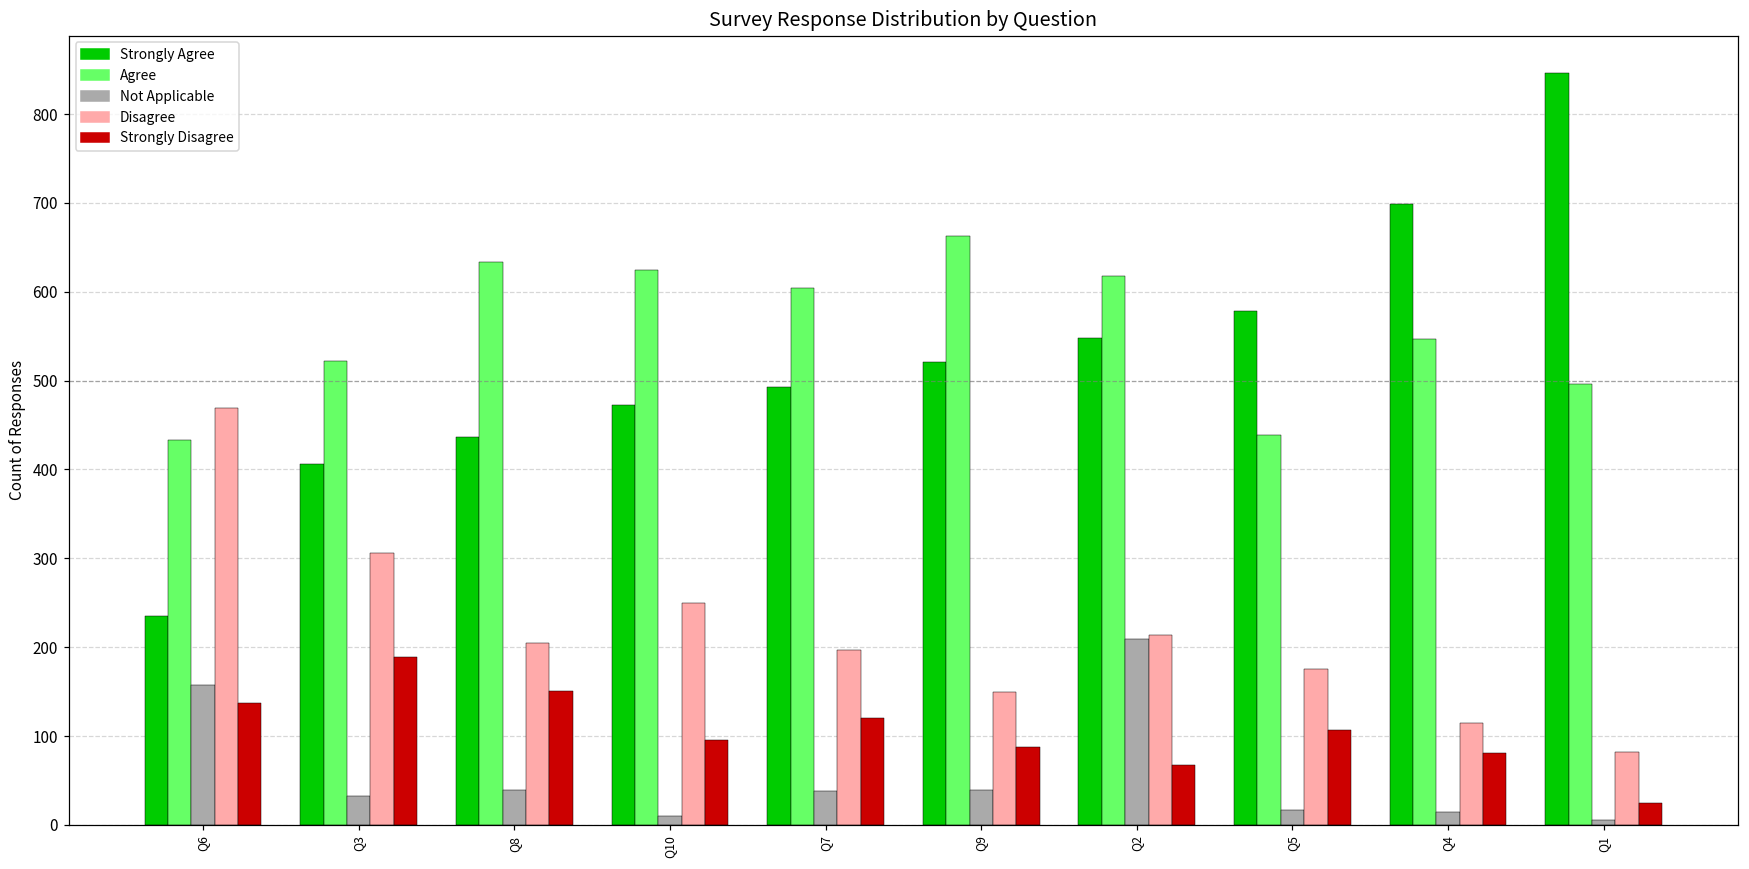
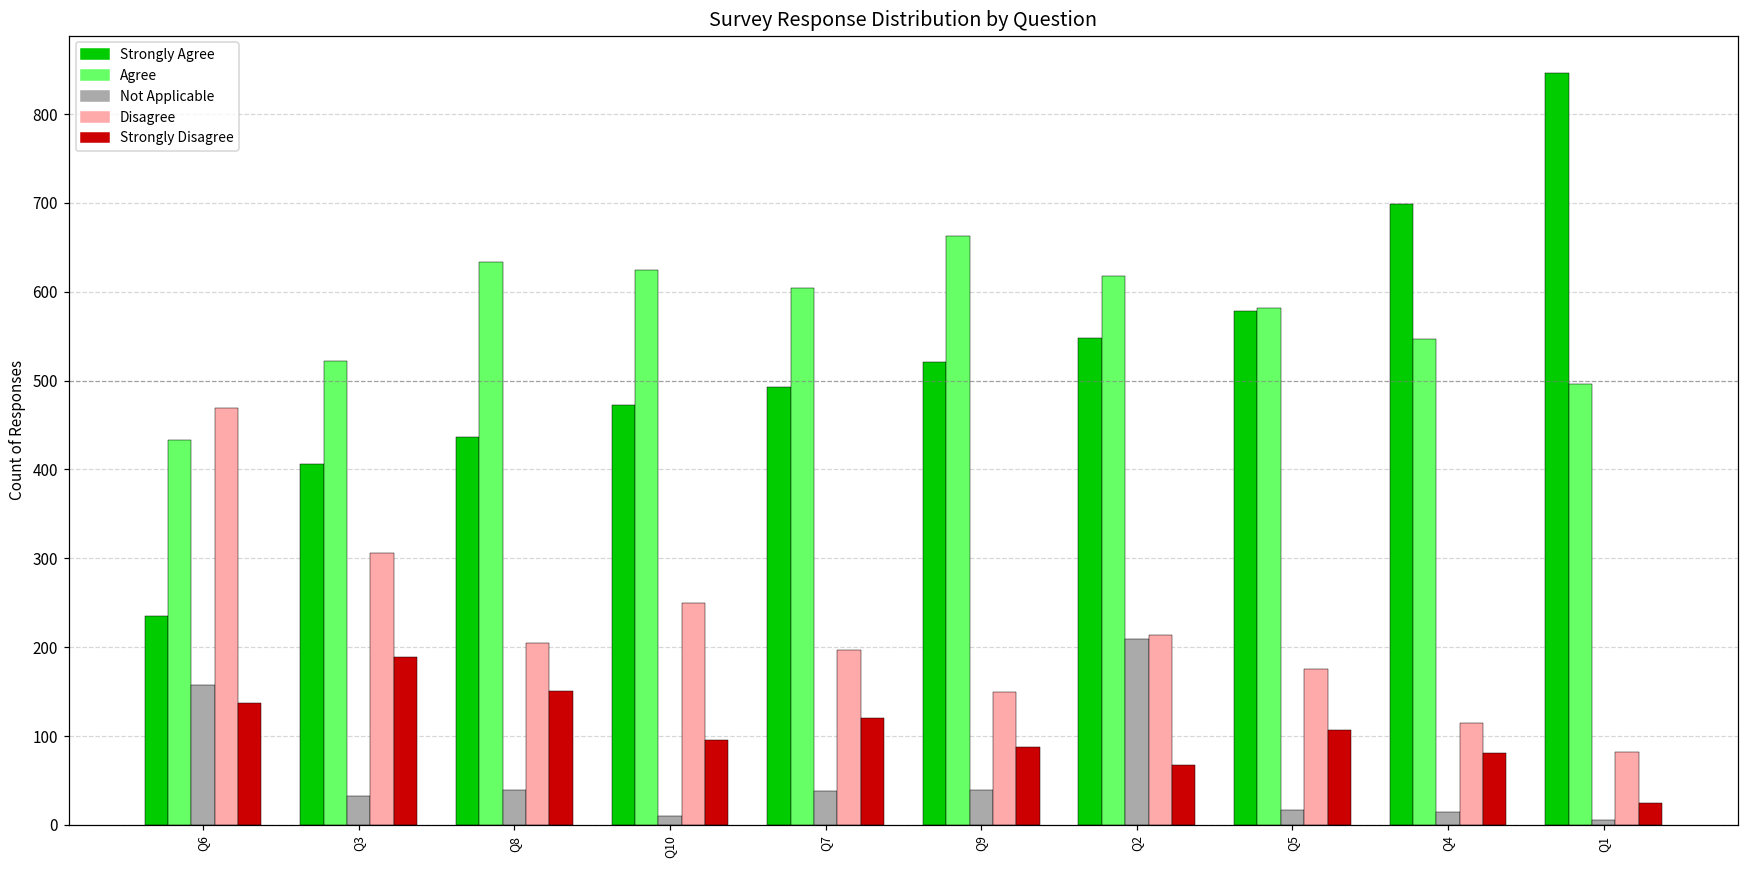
  {
    "Strongly Agree": {
      "Q6": 240,
      "Q3": 410,
      "Q8": 440,
      "Q10": 470,
      "Q7": 490,
      "Q9": 520,
      "Q2": 550,
      "Q5": 580,
      "Q4": 700,
      "Q1": 850
    },
    "Agree": {
      "Q6": 430,
      "Q3": 520,
      "Q8": 630,
      "Q10": 620,
      "Q7": 600,
      "Q9": 660,
      "Q2": 620,
-     "Q5": 440,
+     "Q5": 580,
      "Q4": 550,
      "Q1": 500
    },
    "Not Applicable": {
      "Q6": 160,
      "Q3": 30,
      "Q8": 40,
      "Q10": 10,
      "Q7": 40,
      "Q9": 40,
      "Q2": 210,
      "Q5": 20,
      "Q4": 20,
      "Q1": 10
    },
    "Disagree": {
      "Q6": 470,
      "Q3": 310,
      "Q8": 210,
      "Q10": 250,
      "Q7": 200,
      "Q9": 150,
      "Q2": 210,
      "Q5": 180,
      "Q4": 120,
      "Q1": 80
    },
    "Strongly Disagree": {
      "Q6": 140,
      "Q3": 190,
      "Q8": 150,
      "Q10": 100,
      "Q7": 120,
      "Q9": 90,
      "Q2": 70,
      "Q5": 110,
      "Q4": 80,
      "Q1": 30
    }
  }
